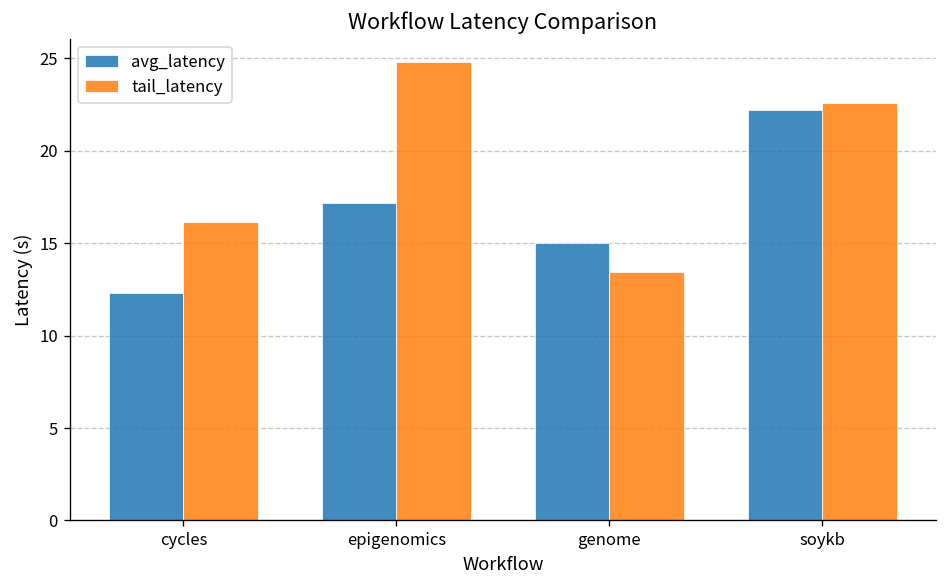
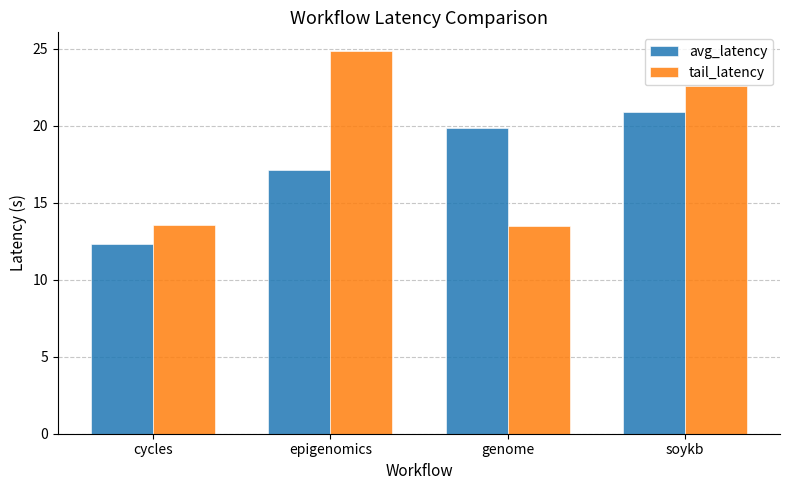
  {
    "avg_latency": {
      "cycles": 12.3,
      "epigenomics": 17.2,
-     "genome": 15.0,
-     "soykb": 22.2
+     "genome": 19.9,
+     "soykb": 20.9
    },
    "tail_latency": {
-     "cycles": 16.1,
+     "cycles": 13.6,
      "epigenomics": 24.8,
      "genome": 13.5,
      "soykb": 22.6
    }
  }
